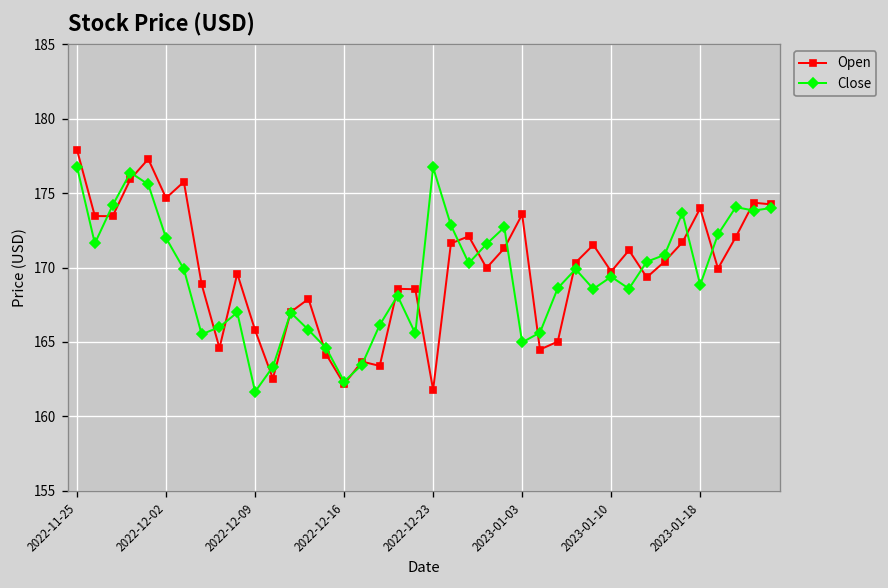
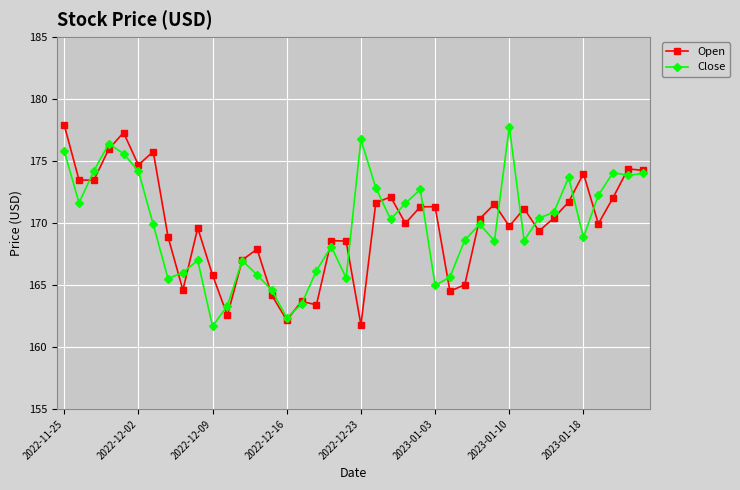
  {
    "Open": {
      "2022-11-25": 177.9,
      "2022-12-02": 174.7,
      "2022-12-09": 165.8,
      "2022-12-23": 161.8,
-     "2023-01-03": 173.6,
+     "2023-01-03": 171.3,
      "2023-01-10": 169.7,
      "2023-01-18": 174.0
    },
    "Close": {
-     "2022-11-25": 176.8,
-     "2022-12-02": 172.0,
+     "2022-11-25": 175.8,
+     "2022-12-02": 174.2,
      "2022-12-09": 161.7,
      "2022-12-23": 176.7,
      "2023-01-03": 165.0,
-     "2023-01-10": 169.4,
+     "2023-01-10": 177.8,
      "2023-01-18": 168.8
    }
  }
